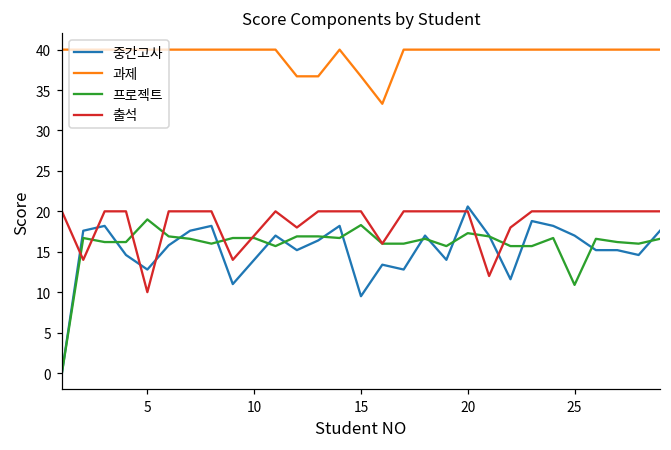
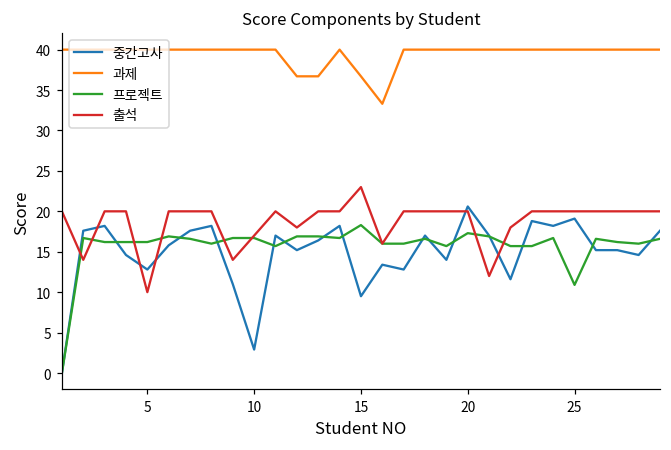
  {
    "중간고사": {
      "5": 13,
-     "10": 14,
+     "10": 3,
      "15": 10,
      "20": 21,
-     "25": 17
+     "25": 19
    },
    "과제": {
      "10": 40,
      "15": 37,
      "20": 40,
      "25": 40
    },
    "프로젝트": {
-     "5": 19,
+     "5": 16,
      "15": 18,
      "20": 17,
      "25": 11
    },
    "출석": {
      "5": 10,
-     "15": 20,
+     "15": 23,
      "20": 20,
      "25": 20
    }
  }
